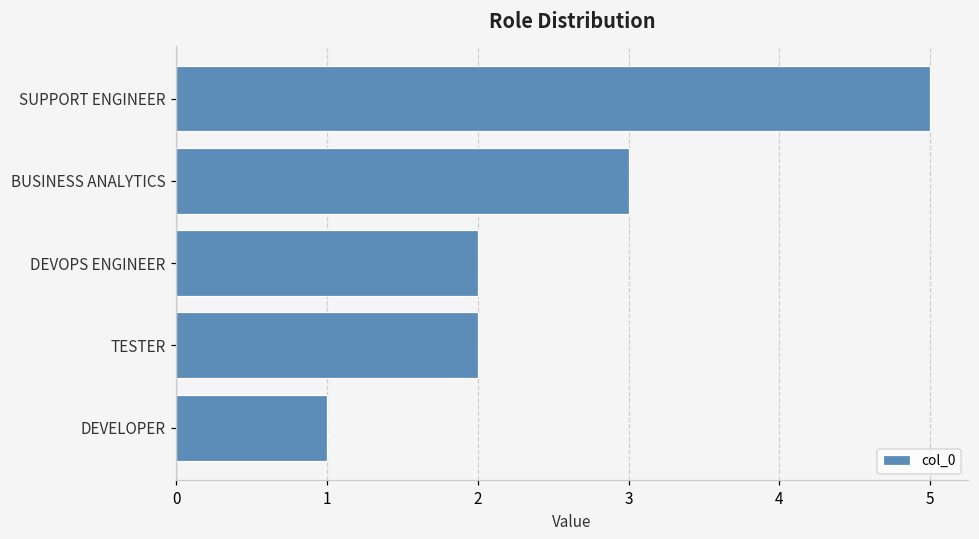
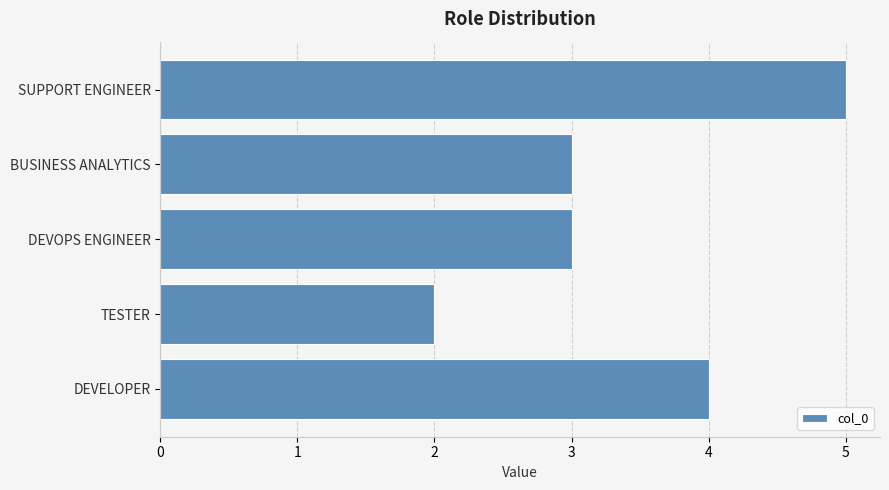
  {
    "SUPPORT ENGINEER": 5,
    "BUSINESS ANALYTICS": 3,
-   "DEVOPS ENGINEER": 2,
+   "DEVOPS ENGINEER": 3,
    "TESTER": 2,
-   "DEVELOPER": 1
+   "DEVELOPER": 4
  }
